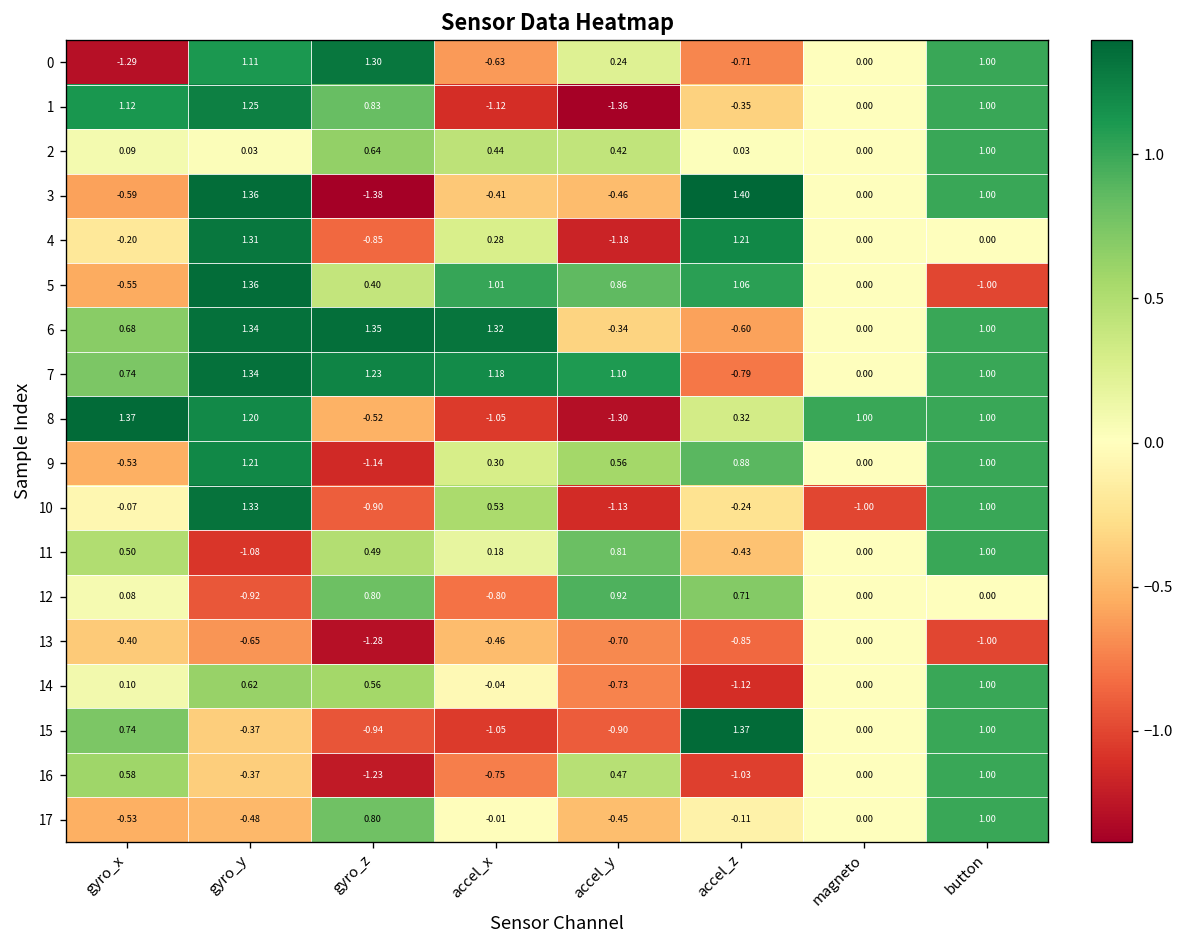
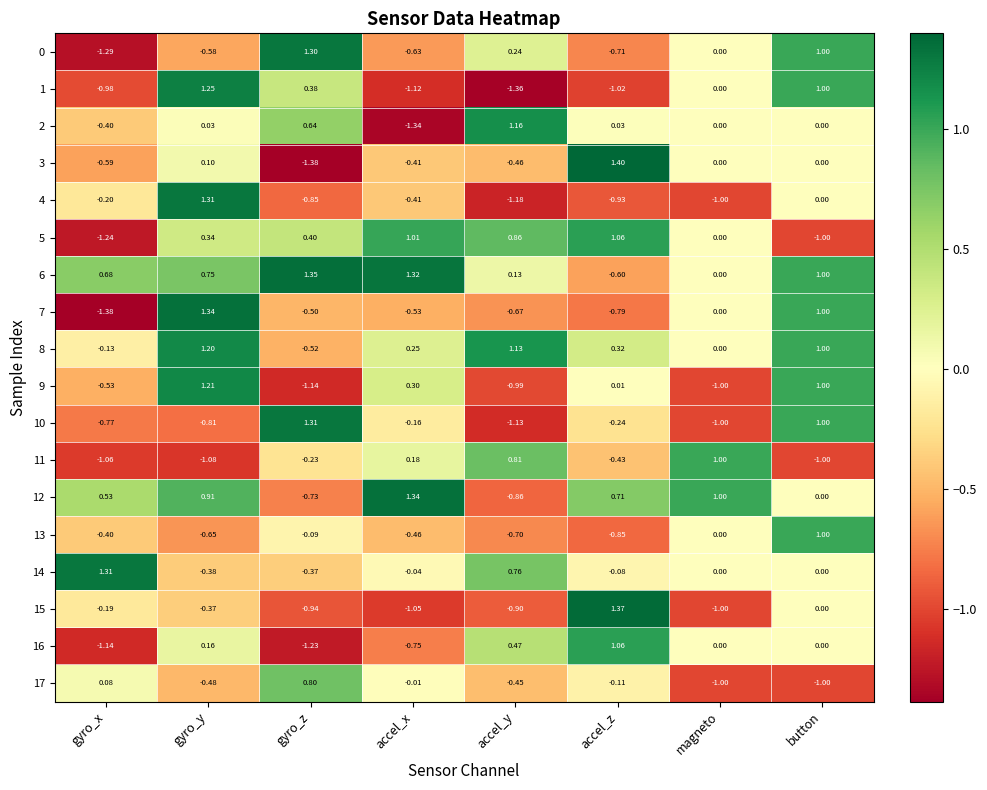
  {
    "0": {
      "gyro_x": -1.29,
-     "gyro_y": 1.11,
+     "gyro_y": -0.58,
      "gyro_z": 1.30,
      "accel_x": -0.63,
      "accel_y": 0.24,
      "accel_z": -0.71,
      "magneto": 0.00,
      "button": 1.00
    },
    "1": {
-     "gyro_x": 1.12,
+     "gyro_x": -0.98,
      "gyro_y": 1.25,
-     "gyro_z": 0.83,
+     "gyro_z": 0.38,
      "accel_x": -1.12,
      "accel_y": -1.36,
-     "accel_z": -0.35,
+     "accel_z": -1.02,
      "magneto": 0.00,
      "button": 1.00
    },
    "2": {
-     "gyro_x": 0.09,
+     "gyro_x": -0.40,
      "gyro_y": 0.03,
      "gyro_z": 0.64,
-     "accel_x": 0.44,
-     "accel_y": 0.42,
+     "accel_x": -1.34,
+     "accel_y": 1.16,
      "accel_z": 0.03,
      "magneto": 0.00,
-     "button": 1.00
+     "button": 0.00
    },
    "3": {
      "gyro_x": -0.59,
-     "gyro_y": 1.36,
+     "gyro_y": 0.10,
      "gyro_z": -1.38,
      "accel_x": -0.41,
      "accel_y": -0.46,
      "accel_z": 1.40,
      "magneto": 0.00,
-     "button": 1.00
+     "button": 0.00
    },
    "4": {
      "gyro_x": -0.20,
      "gyro_y": 1.31,
      "gyro_z": -0.85,
-     "accel_x": 0.28,
+     "accel_x": -0.41,
      "accel_y": -1.18,
-     "accel_z": 1.21,
-     "magneto": 0.00,
+     "accel_z": -0.93,
+     "magneto": -1.00,
      "button": 0.00
    },
    "5": {
-     "gyro_x": -0.55,
-     "gyro_y": 1.36,
+     "gyro_x": -1.24,
+     "gyro_y": 0.34,
      "gyro_z": 0.40,
      "accel_x": 1.01,
      "accel_y": 0.86,
      "accel_z": 1.06,
      "magneto": 0.00,
      "button": -1.00
    },
    "6": {
      "gyro_x": 0.68,
-     "gyro_y": 1.34,
+     "gyro_y": 0.75,
      "gyro_z": 1.35,
      "accel_x": 1.32,
-     "accel_y": -0.34,
+     "accel_y": 0.13,
      "accel_z": -0.60,
      "magneto": 0.00,
      "button": 1.00
    },
    "7": {
-     "gyro_x": 0.74,
+     "gyro_x": -1.38,
      "gyro_y": 1.34,
-     "gyro_z": 1.23,
-     "accel_x": 1.18,
-     "accel_y": 1.10,
+     "gyro_z": -0.50,
+     "accel_x": -0.53,
+     "accel_y": -0.67,
      "accel_z": -0.79,
      "magneto": 0.00,
      "button": 1.00
    },
    "8": {
-     "gyro_x": 1.37,
+     "gyro_x": -0.13,
      "gyro_y": 1.20,
      "gyro_z": -0.52,
-     "accel_x": -1.05,
-     "accel_y": -1.30,
+     "accel_x": 0.25,
+     "accel_y": 1.13,
      "accel_z": 0.32,
-     "magneto": 1.00,
+     "magneto": 0.00,
      "button": 1.00
    },
    "9": {
      "gyro_x": -0.53,
      "gyro_y": 1.21,
      "gyro_z": -1.14,
      "accel_x": 0.30,
-     "accel_y": 0.56,
-     "accel_z": 0.88,
-     "magneto": 0.00,
+     "accel_y": -0.99,
+     "accel_z": 0.01,
+     "magneto": -1.00,
      "button": 1.00
    },
    "10": {
-     "gyro_x": -0.07,
-     "gyro_y": 1.33,
-     "gyro_z": -0.90,
-     "accel_x": 0.53,
+     "gyro_x": -0.77,
+     "gyro_y": -0.81,
+     "gyro_z": 1.31,
+     "accel_x": -0.16,
      "accel_y": -1.13,
      "accel_z": -0.24,
      "magneto": -1.00,
      "button": 1.00
    },
    "11": {
-     "gyro_x": 0.50,
+     "gyro_x": -1.06,
      "gyro_y": -1.08,
-     "gyro_z": 0.49,
+     "gyro_z": -0.23,
      "accel_x": 0.18,
      "accel_y": 0.81,
      "accel_z": -0.43,
-     "magneto": 0.00,
-     "button": 1.00
+     "magneto": 1.00,
+     "button": -1.00
    },
    "12": {
-     "gyro_x": 0.08,
-     "gyro_y": -0.92,
-     "gyro_z": 0.80,
-     "accel_x": -0.80,
-     "accel_y": 0.92,
+     "gyro_x": 0.53,
+     "gyro_y": 0.91,
+     "gyro_z": -0.73,
+     "accel_x": 1.34,
+     "accel_y": -0.86,
      "accel_z": 0.71,
-     "magneto": 0.00,
+     "magneto": 1.00,
      "button": 0.00
    },
    "13": {
      "gyro_x": -0.40,
      "gyro_y": -0.65,
-     "gyro_z": -1.28,
+     "gyro_z": -0.09,
      "accel_x": -0.46,
      "accel_y": -0.70,
      "accel_z": -0.85,
      "magneto": 0.00,
-     "button": -1.00
+     "button": 1.00
    },
    "14": {
-     "gyro_x": 0.10,
-     "gyro_y": 0.62,
-     "gyro_z": 0.56,
+     "gyro_x": 1.31,
+     "gyro_y": -0.38,
+     "gyro_z": -0.37,
      "accel_x": -0.04,
-     "accel_y": -0.73,
-     "accel_z": -1.12,
+     "accel_y": 0.76,
+     "accel_z": -0.08,
      "magneto": 0.00,
-     "button": 1.00
+     "button": 0.00
    },
    "15": {
-     "gyro_x": 0.74,
+     "gyro_x": -0.19,
      "gyro_y": -0.37,
      "gyro_z": -0.94,
      "accel_x": -1.05,
      "accel_y": -0.90,
      "accel_z": 1.37,
-     "magneto": 0.00,
-     "button": 1.00
+     "magneto": -1.00,
+     "button": 0.00
    },
    "16": {
-     "gyro_x": 0.58,
-     "gyro_y": -0.37,
+     "gyro_x": -1.14,
+     "gyro_y": 0.16,
      "gyro_z": -1.23,
      "accel_x": -0.75,
      "accel_y": 0.47,
-     "accel_z": -1.03,
+     "accel_z": 1.06,
      "magneto": 0.00,
-     "button": 1.00
+     "button": 0.00
    },
    "17": {
-     "gyro_x": -0.53,
+     "gyro_x": 0.08,
      "gyro_y": -0.48,
      "gyro_z": 0.80,
      "accel_x": -0.01,
      "accel_y": -0.45,
      "accel_z": -0.11,
-     "magneto": 0.00,
-     "button": 1.00
+     "magneto": -1.00,
+     "button": -1.00
    }
  }
